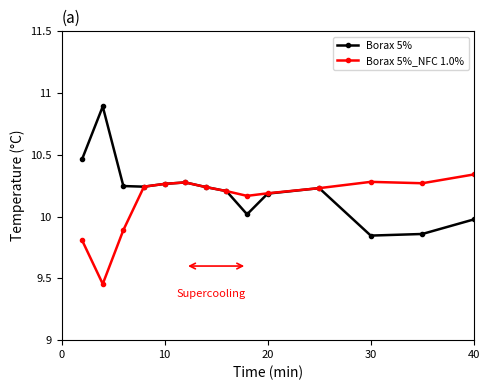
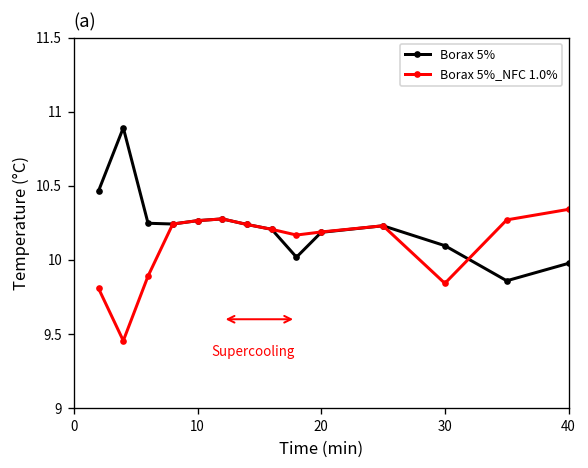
  {
    "Borax 5%": {
-     "30": 9.85,
+     "30": 10.10,
      "40": 9.98
    },
    "Borax 5%_NFC 1.0%": {
-     "30": 10.28,
+     "30": 9.84,
      "40": 10.34
    }
  }
